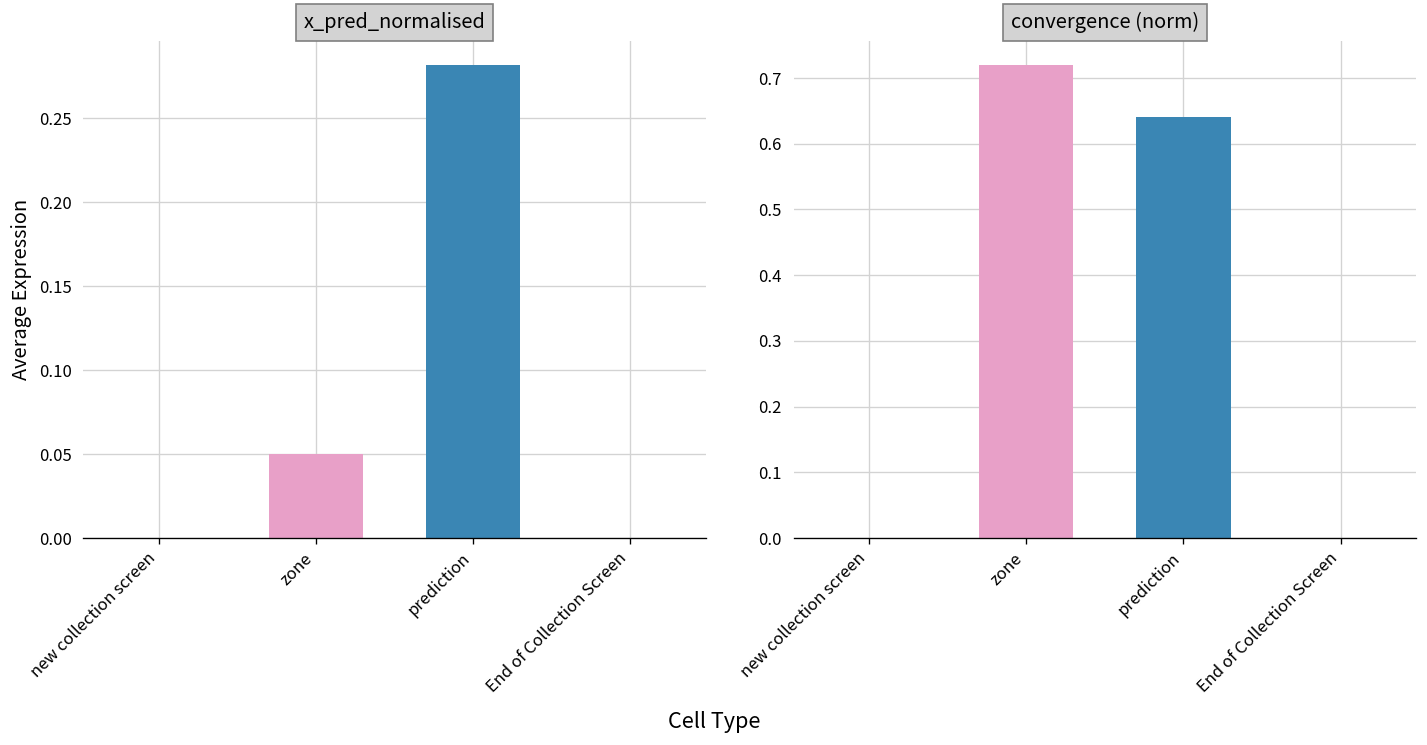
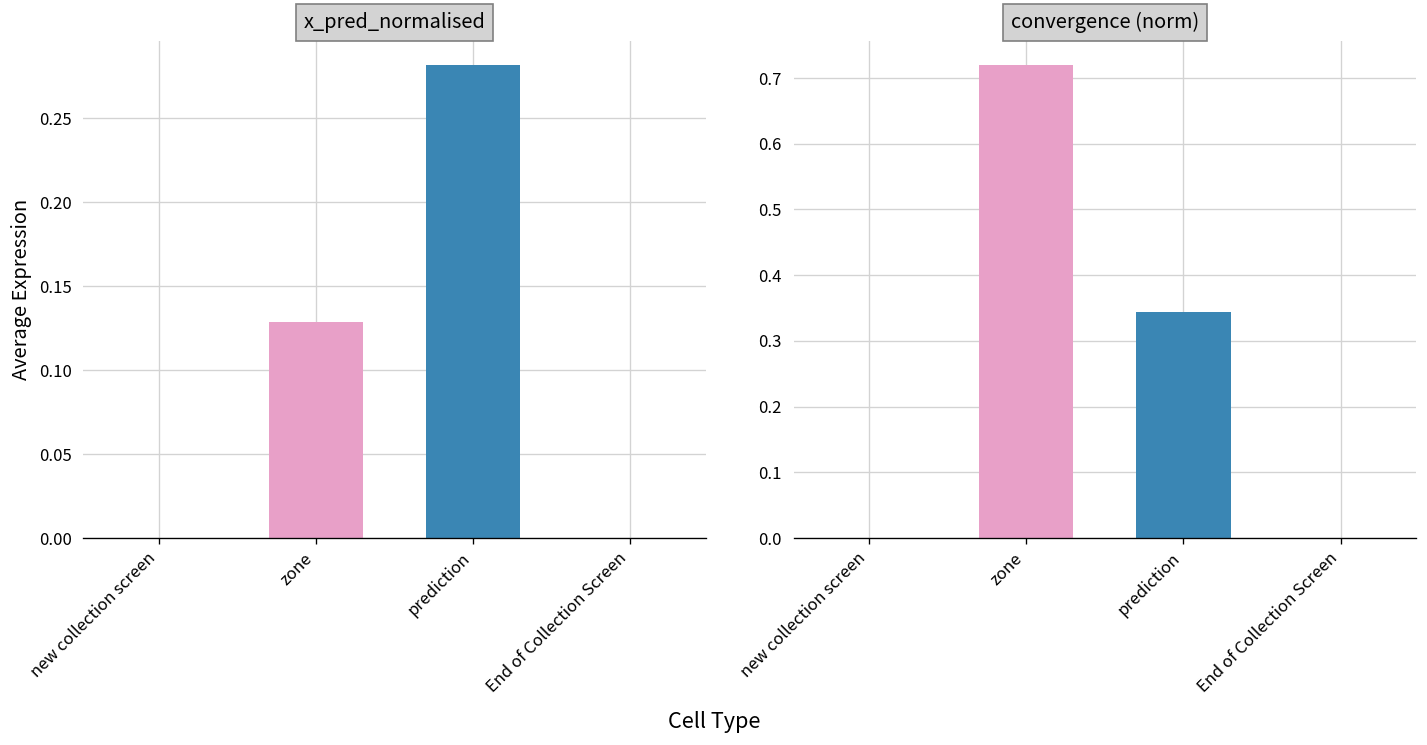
  {
    "x_pred_normalised": {
      "new collection screen": 0.000,
-     "zone": 0.050,
+     "zone": 0.128,
      "prediction": 0.282,
      "End of Collection Screen": 0.000
    },
    "convergence (norm)": {
      "new collection screen": 0.00,
      "zone": 0.72,
-     "prediction": 0.64,
+     "prediction": 0.34,
      "End of Collection Screen": 0.00
    }
  }
